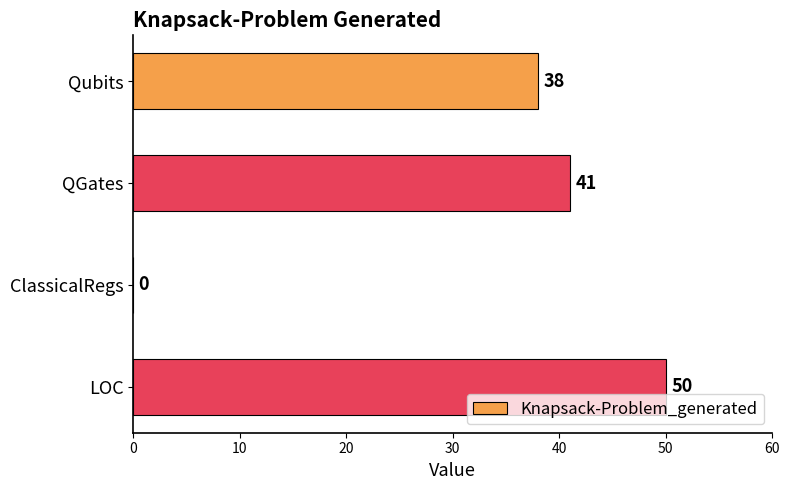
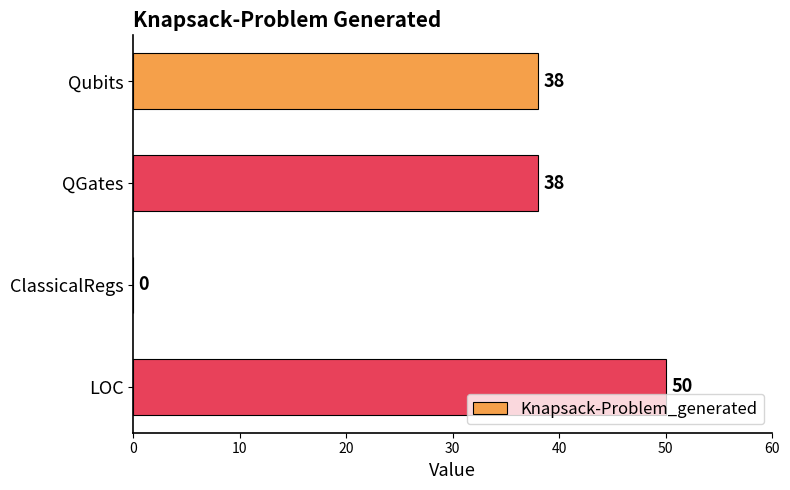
  {
    "Qubits": 38,
-   "QGates": 41,
+   "QGates": 38,
    "ClassicalRegs": 0
  }
